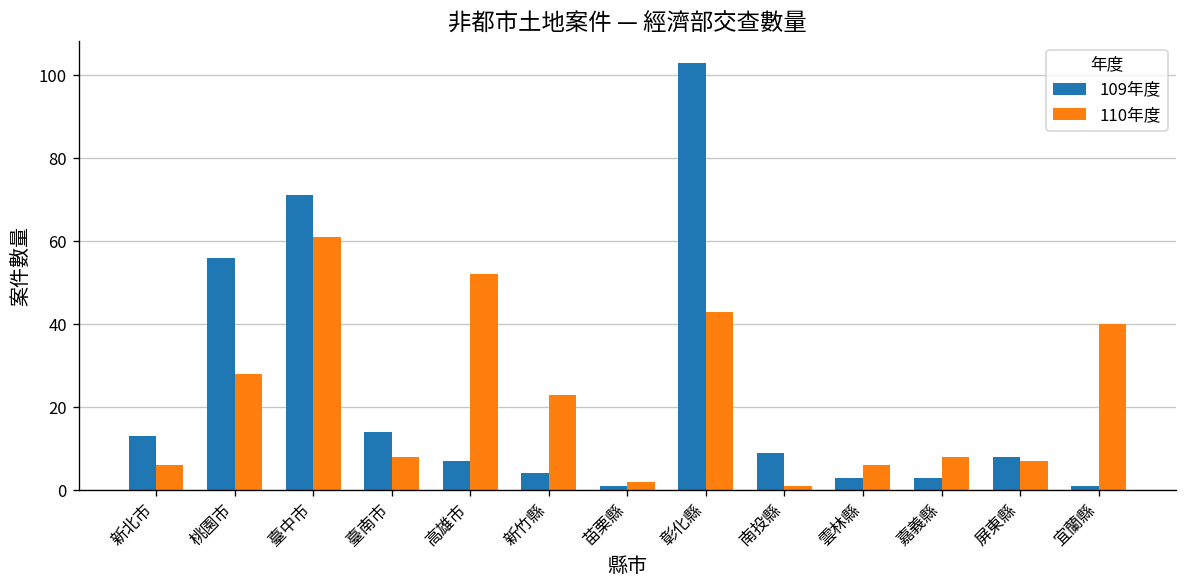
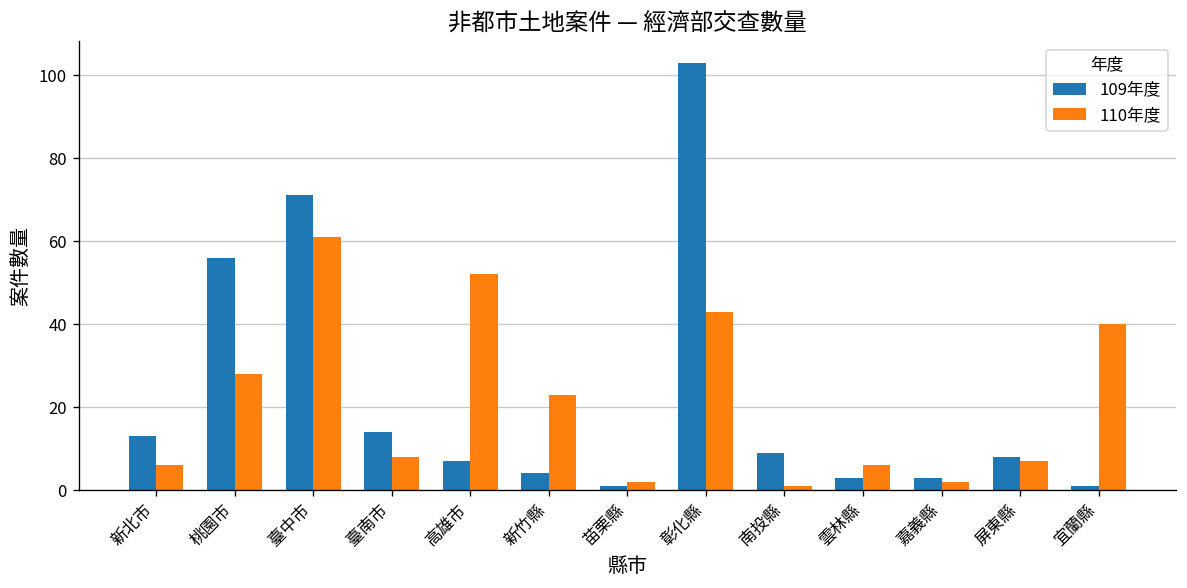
  {
    "109年度": {
      "新北市": 13,
      "桃園市": 56,
      "臺中市": 71,
      "臺南市": 14,
      "高雄市": 7,
      "新竹縣": 4,
      "苗栗縣": 1,
      "彰化縣": 103,
      "南投縣": 9,
      "雲林縣": 3,
      "嘉義縣": 3,
      "屏東縣": 8,
      "宜蘭縣": 1
    },
    "110年度": {
      "新北市": 6,
      "桃園市": 28,
      "臺中市": 61,
      "臺南市": 8,
      "高雄市": 52,
      "新竹縣": 23,
      "苗栗縣": 2,
      "彰化縣": 43,
      "南投縣": 1,
      "雲林縣": 6,
-     "嘉義縣": 8,
+     "嘉義縣": 2,
      "屏東縣": 7,
      "宜蘭縣": 40
    }
  }
